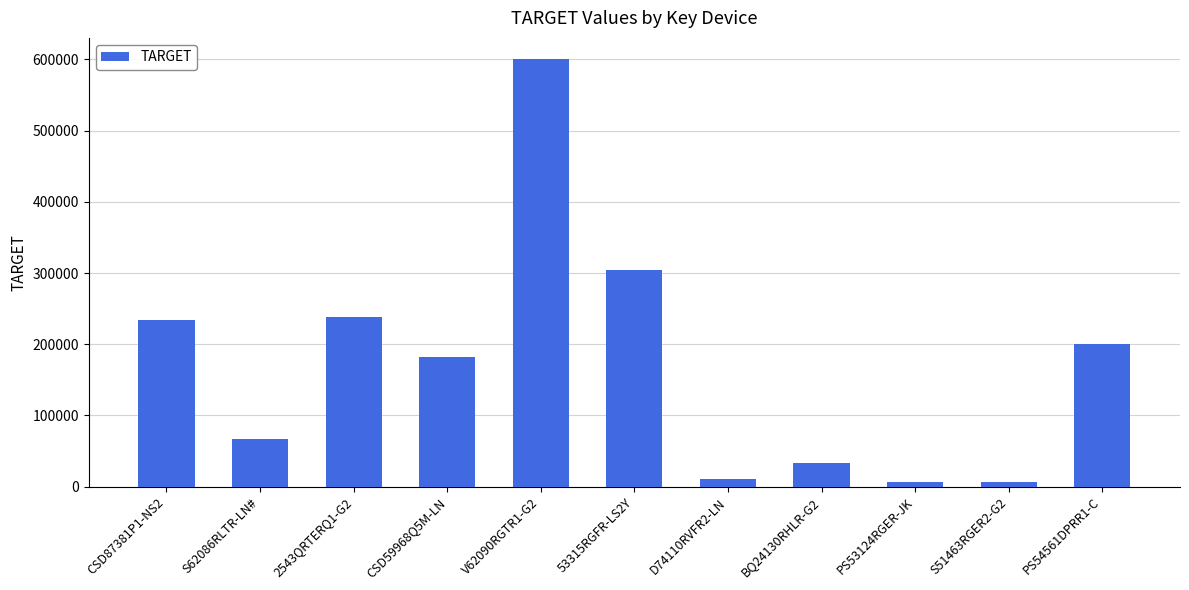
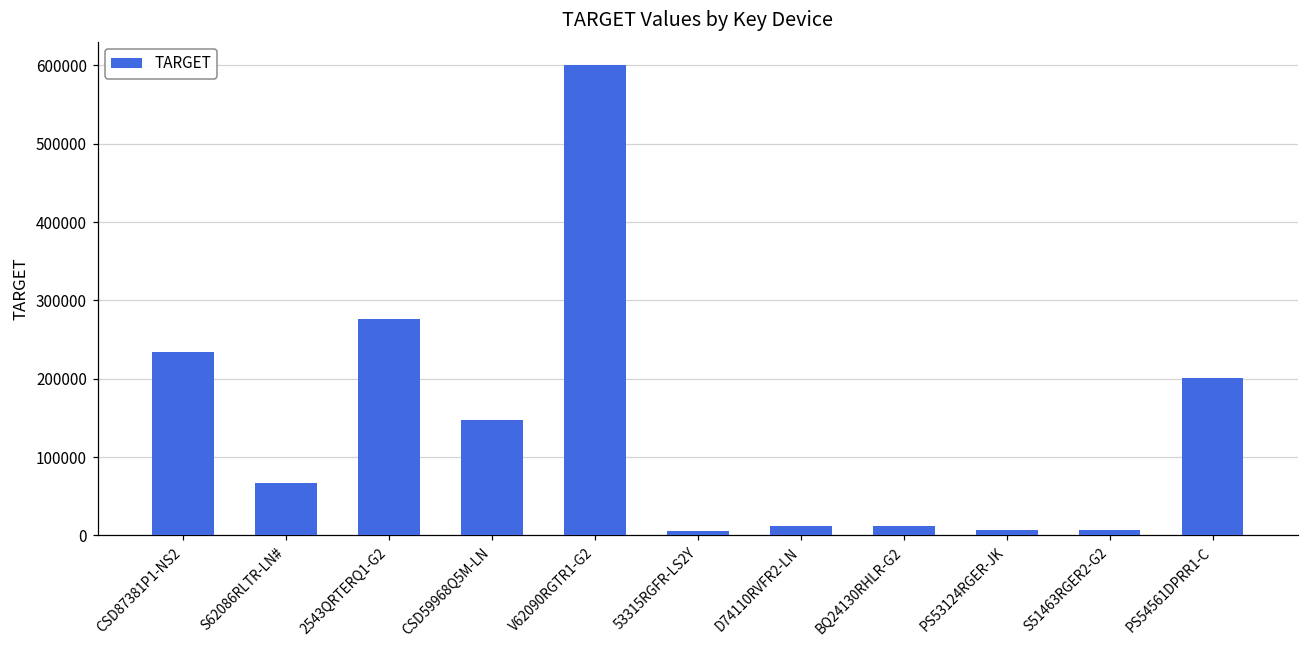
  {
    "CSD87381P1-NS2": 230000,
    "S62086RLTR-LN#": 70000,
-   "2543QRTERQ1-G2": 240000,
-   "CSD59968Q5M-LN": 180000,
+   "2543QRTERQ1-G2": 280000,
+   "CSD59968Q5M-LN": 150000,
    "V62090RGTR1-G2": 600000,
-   "53315RGFR-LS2Y": 300000,
+   "53315RGFR-LS2Y": 10000,
    "D74110RVFR2-LN": 10000,
-   "BQ24130RHLR-G2": 30000,
+   "BQ24130RHLR-G2": 10000,
    "PS53124RGER-JK": 10000,
    "S51463RGER2-G2": 10000,
    "PS54561DPRR1-C": 200000
  }
